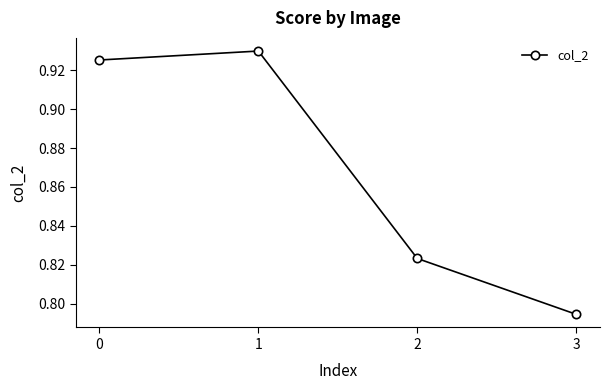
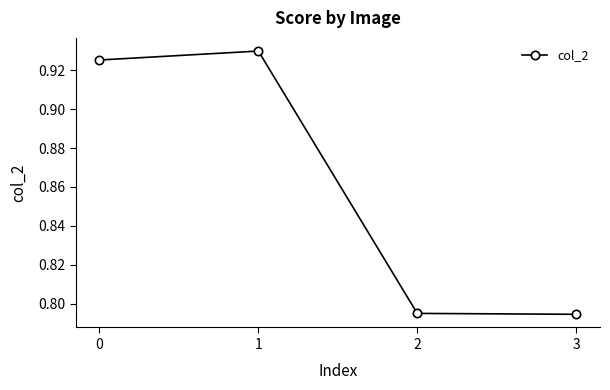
  {
    "0": 0.925,
    "1": 0.930,
-   "2": 0.823,
+   "2": 0.795,
    "3": 0.794
  }
